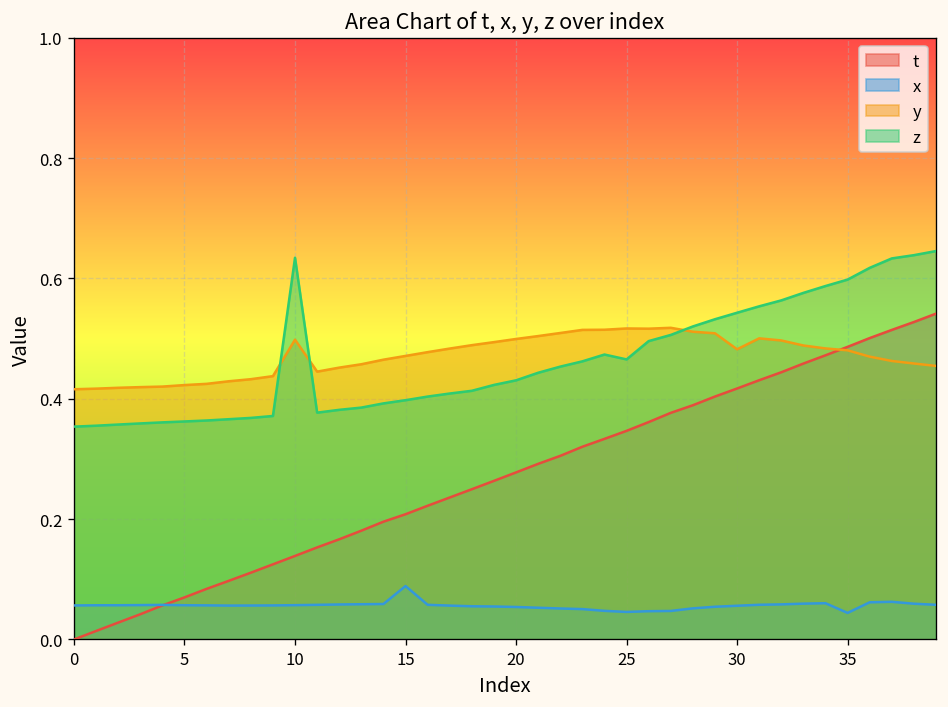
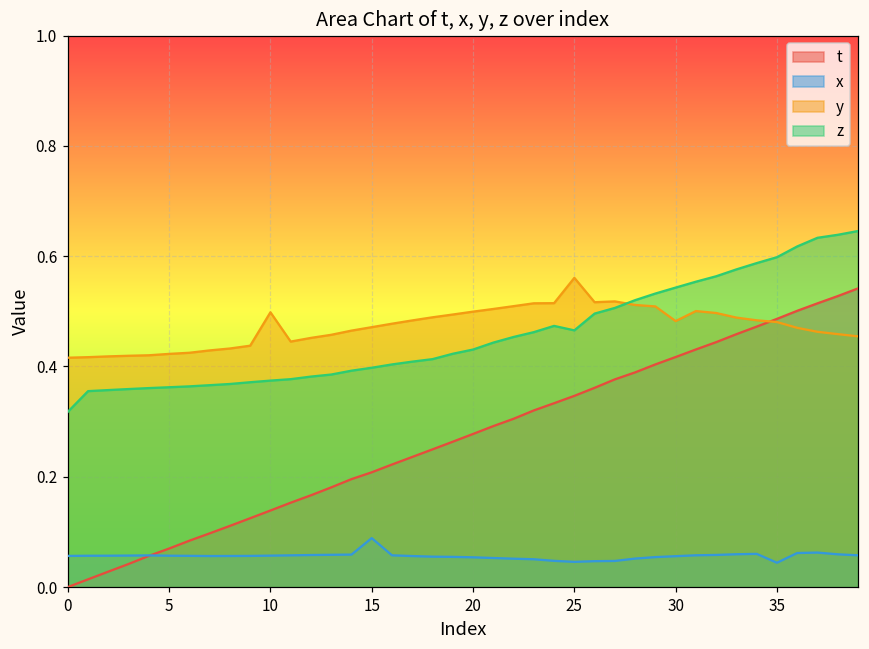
  {
    "t": {
      "0": 0.00,
      "5": 0.07,
      "10": 0.14,
      "15": 0.21,
      "20": 0.28,
      "25": 0.35,
      "30": 0.42,
      "35": 0.49
    },
    "x": {
      "0": 0.06,
      "5": 0.06,
      "10": 0.06,
      "15": 0.09,
      "20": 0.05,
      "25": 0.05,
      "30": 0.06,
      "35": 0.04
    },
    "y": {
      "0": 0.42,
      "5": 0.42,
      "10": 0.50,
      "15": 0.47,
      "20": 0.50,
-     "25": 0.52,
+     "25": 0.56,
      "30": 0.48,
      "35": 0.48
    },
    "z": {
-     "0": 0.35,
+     "0": 0.32,
      "5": 0.36,
-     "10": 0.63,
+     "10": 0.37,
      "15": 0.40,
      "20": 0.43,
      "25": 0.47,
      "30": 0.54,
      "35": 0.60
    }
  }
